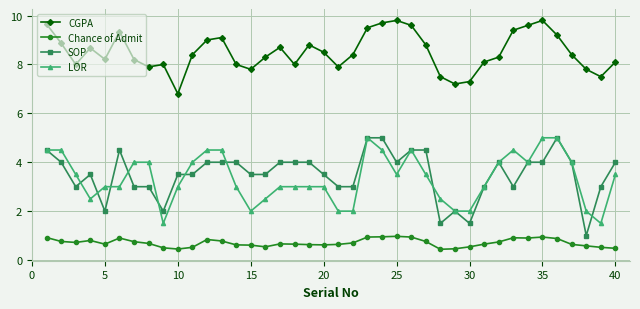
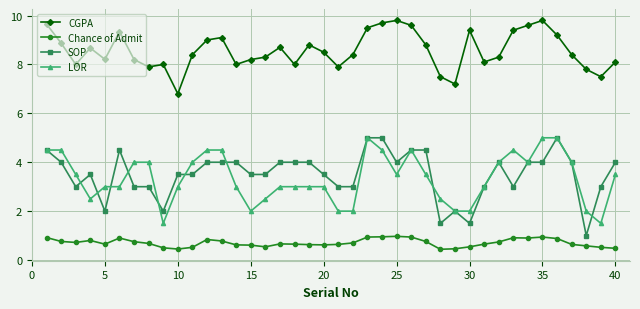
  {
    "CGPA": {
      "10": 6.8,
-     "15": 7.8,
+     "15": 8.2,
      "20": 8.5,
      "25": 9.8,
-     "30": 7.3,
+     "30": 9.4,
      "35": 9.8,
      "40": 8.1
    }
  }
